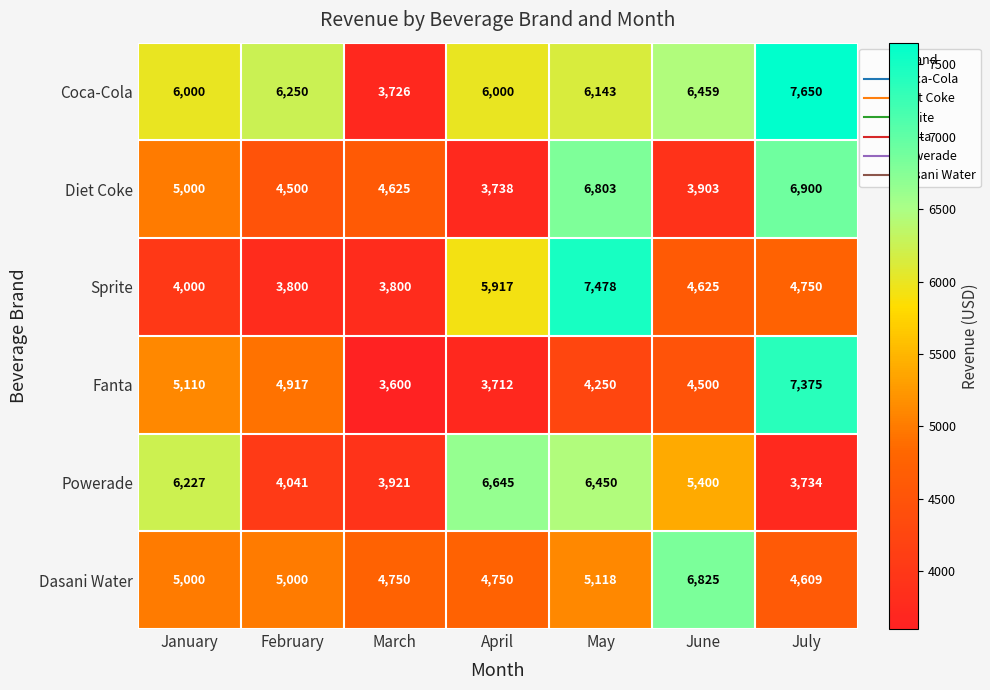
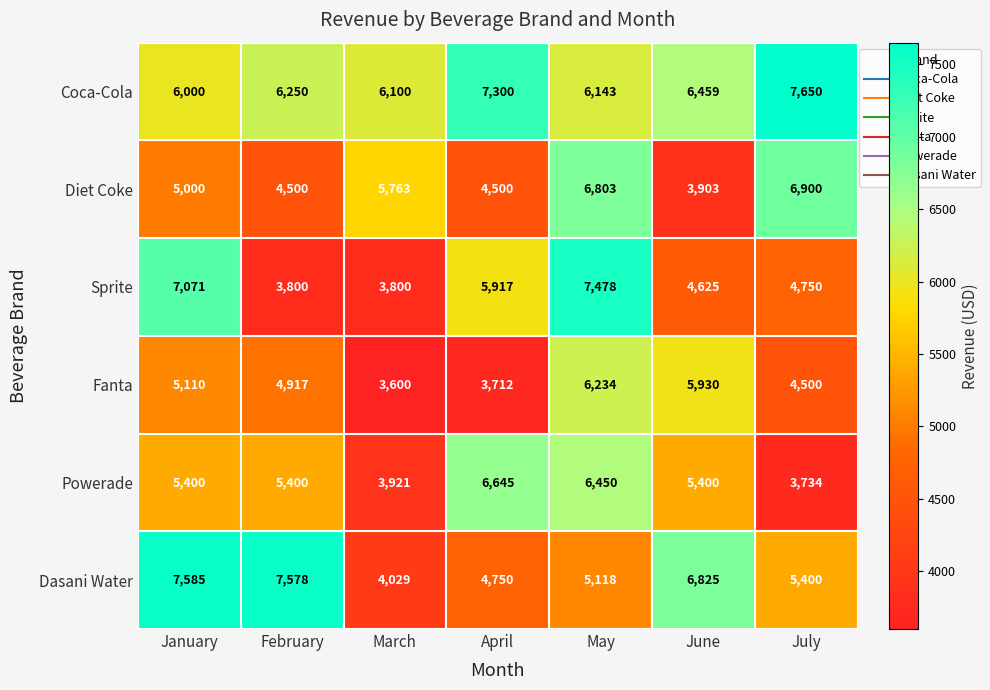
  {
    "Coca-Cola": {
      "January": "6,000",
      "February": "6,250",
-     "March": "3,726",
-     "April": "6,000",
+     "March": "6,100",
+     "April": "7,300",
      "May": "6,143",
      "June": "6,459",
      "July": "7,650"
    },
    "Diet Coke": {
      "January": "5,000",
      "February": "4,500",
-     "March": "4,625",
-     "April": "3,738",
+     "March": "5,763",
+     "April": "4,500",
      "May": "6,803",
      "June": "3,903",
      "July": "6,900"
    },
    "Sprite": {
-     "January": "4,000",
+     "January": "7,071",
      "February": "3,800",
      "March": "3,800",
      "April": "5,917",
      "May": "7,478",
      "June": "4,625",
      "July": "4,750"
    },
    "Fanta": {
      "January": "5,110",
      "February": "4,917",
      "March": "3,600",
      "April": "3,712",
-     "May": "4,250",
-     "June": "4,500",
-     "July": "7,375"
+     "May": "6,234",
+     "June": "5,930",
+     "July": "4,500"
    },
    "Powerade": {
-     "January": "6,227",
-     "February": "4,041",
+     "January": "5,400",
+     "February": "5,400",
      "March": "3,921",
      "April": "6,645",
      "May": "6,450",
      "June": "5,400",
      "July": "3,734"
    },
    "Dasani Water": {
-     "January": "5,000",
-     "February": "5,000",
-     "March": "4,750",
+     "January": "7,585",
+     "February": "7,578",
+     "March": "4,029",
      "April": "4,750",
      "May": "5,118",
      "June": "6,825",
-     "July": "4,609"
+     "July": "5,400"
    }
  }
